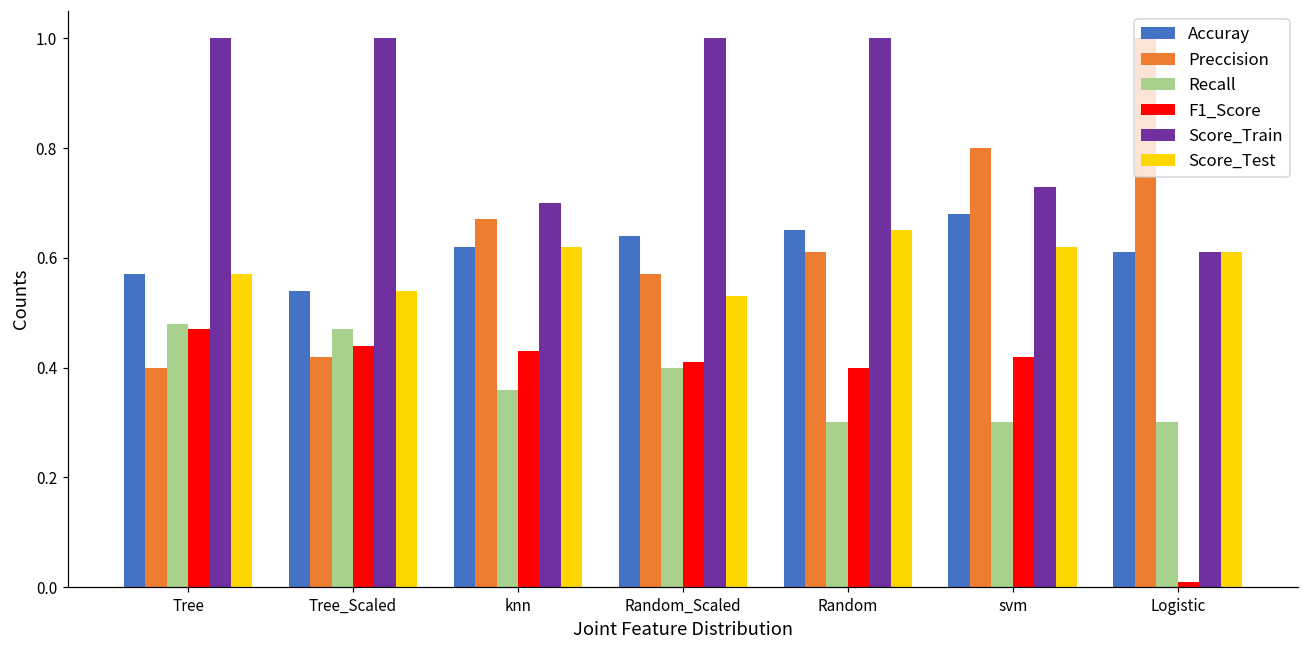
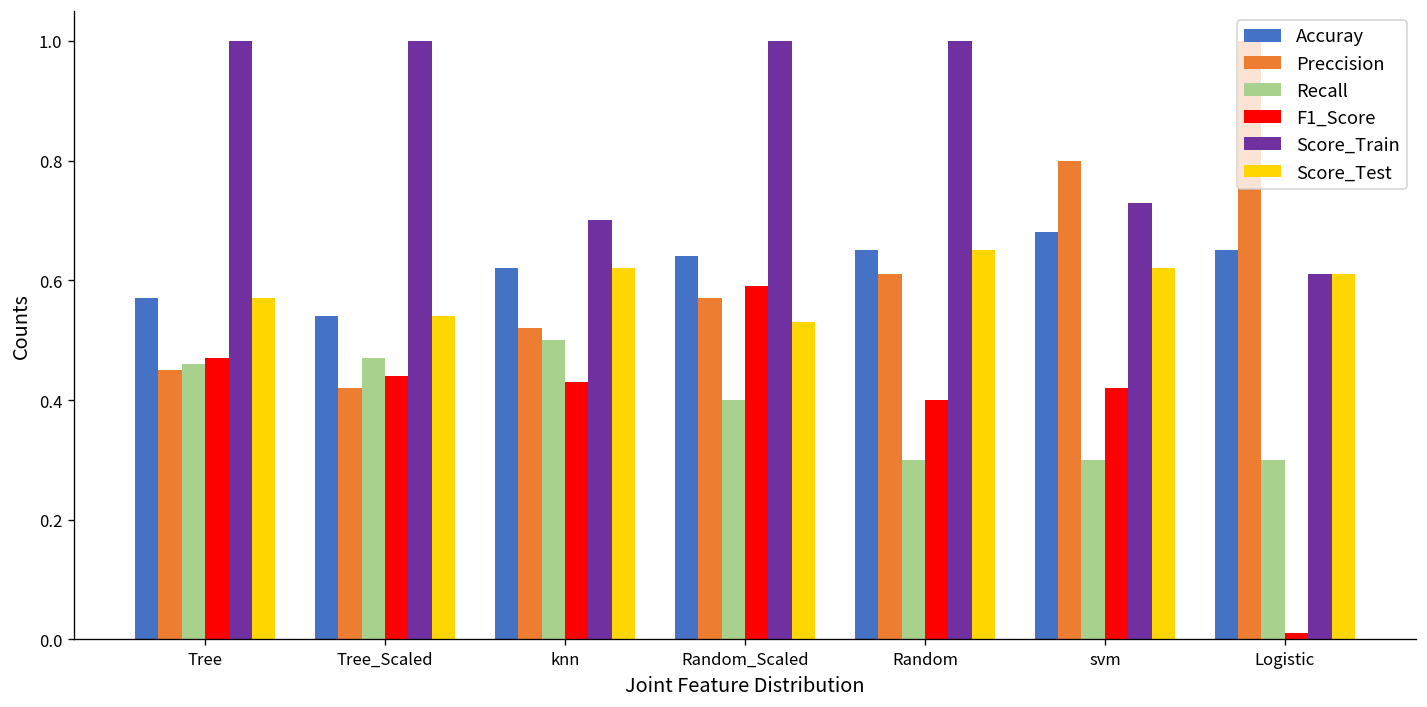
  {
    "Accuray": {
      "Tree": 0.57,
      "Tree_Scaled": 0.54,
      "knn": 0.62,
      "Random_Scaled": 0.64,
      "Random": 0.65,
      "svm": 0.68,
-     "Logistic": 0.61
+     "Logistic": 0.65
    },
    "Preccision": {
-     "Tree": 0.40,
+     "Tree": 0.45,
      "Tree_Scaled": 0.42,
-     "knn": 0.67,
+     "knn": 0.52,
      "Random_Scaled": 0.57,
      "Random": 0.61,
      "svm": 0.80
    },
    "Recall": {
-     "Tree": 0.48,
+     "Tree": 0.46,
      "Tree_Scaled": 0.47,
-     "knn": 0.36,
+     "knn": 0.50,
      "Random_Scaled": 0.40,
      "Random": 0.30,
      "svm": 0.30,
      "Logistic": 0.30
    },
    "F1_Score": {
      "Tree": 0.47,
      "Tree_Scaled": 0.44,
      "knn": 0.43,
-     "Random_Scaled": 0.41,
+     "Random_Scaled": 0.59,
      "Random": 0.40,
      "svm": 0.42,
      "Logistic": 0.01
    },
    "Score_Train": {
      "Tree": 1.00,
      "Tree_Scaled": 1.00,
      "knn": 0.70,
      "Random_Scaled": 1.00,
      "Random": 1.00,
      "svm": 0.73,
      "Logistic": 0.61
    },
    "Score_Test": {
      "Tree": 0.57,
      "Tree_Scaled": 0.54,
      "knn": 0.62,
      "Random_Scaled": 0.53,
      "Random": 0.65,
      "svm": 0.62,
      "Logistic": 0.61
    }
  }
